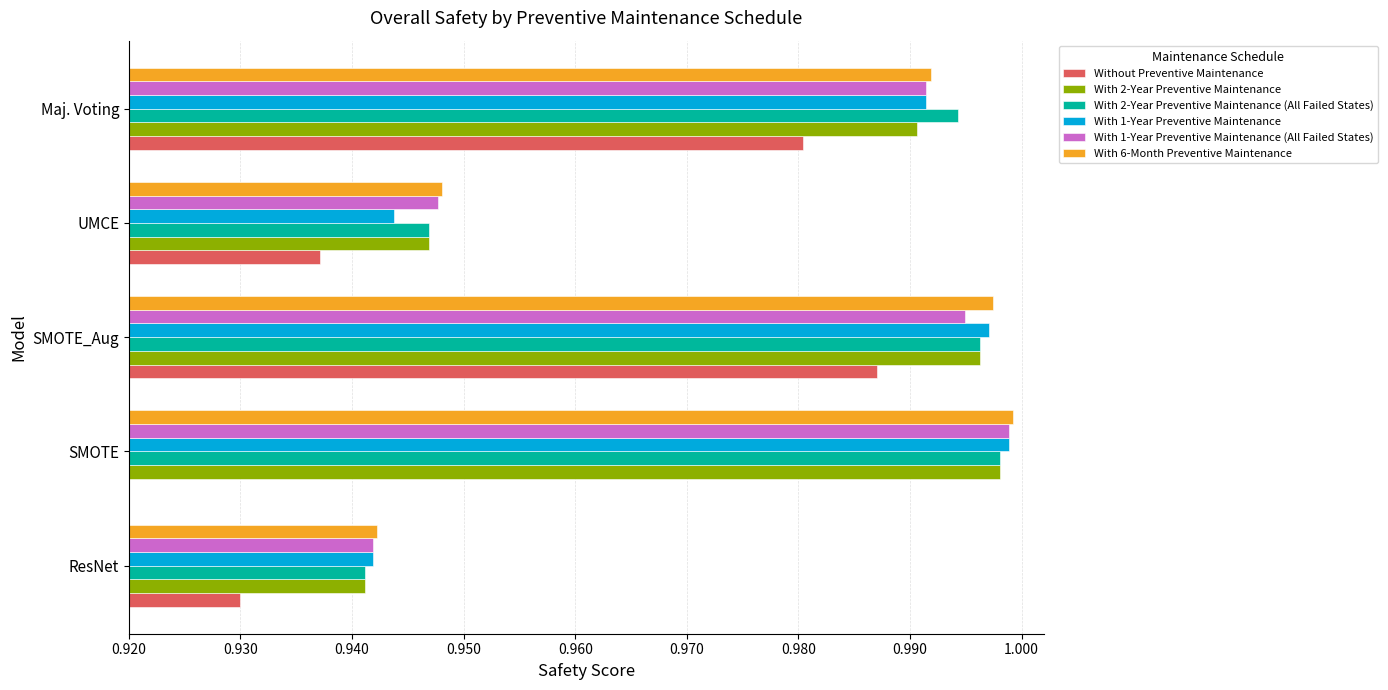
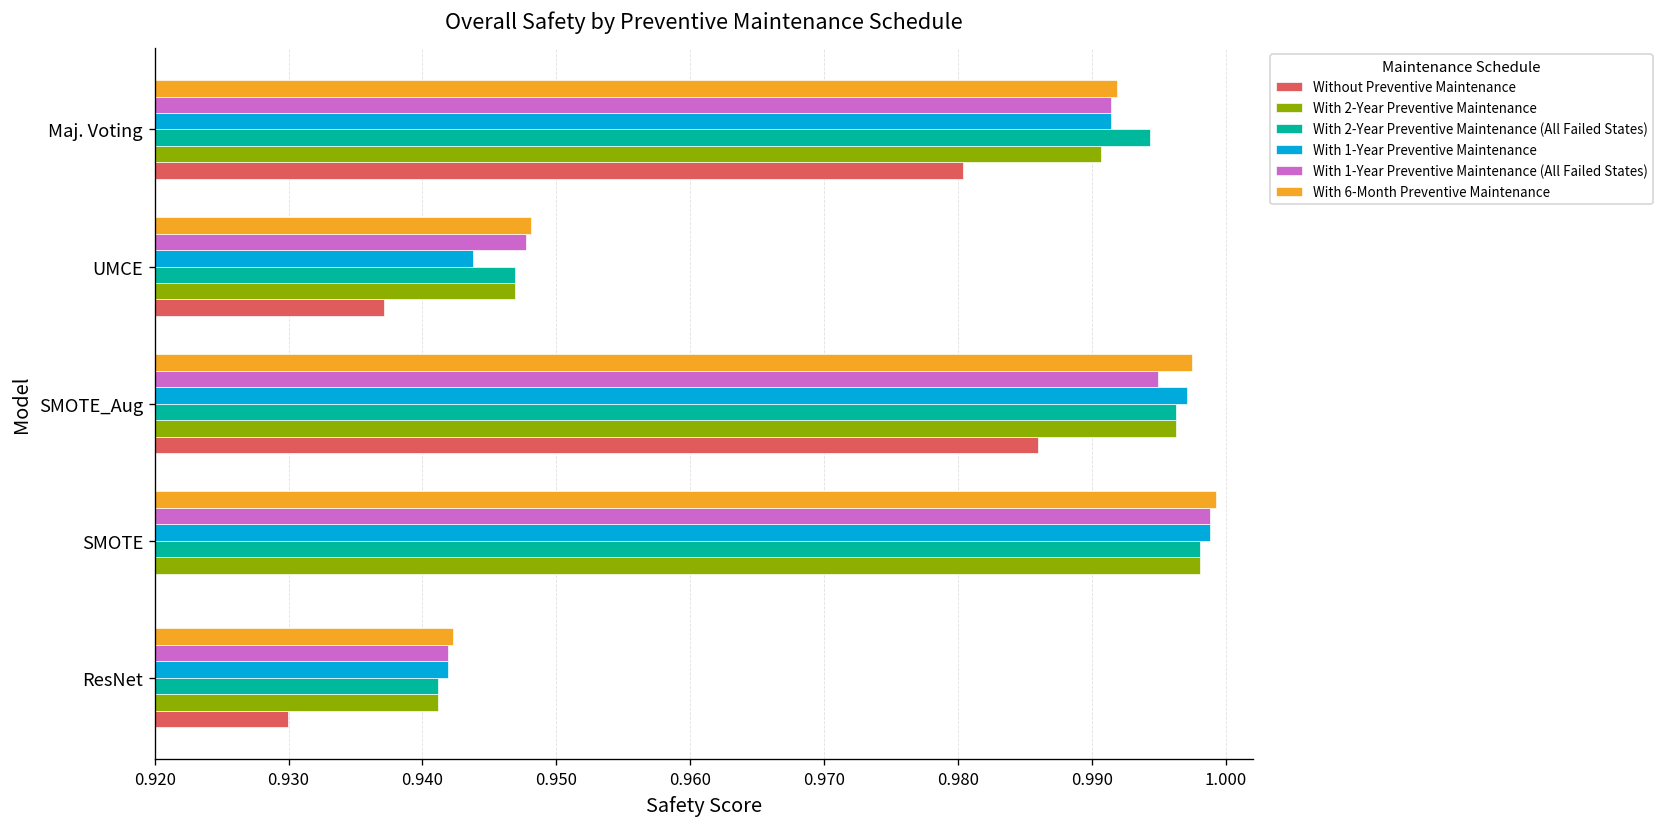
  {
    "Without Preventive Maintenance": {
      "Maj. Voting": 0.9804,
      "UMCE": 0.9371,
-     "SMOTE_Aug": 0.9870,
+     "SMOTE_Aug": 0.9859,
      "ResNet": 0.9300
    },
    "With 2-Year Preventive Maintenance": {
      "Maj. Voting": 0.9907,
      "UMCE": 0.9469,
      "SMOTE_Aug": 0.9963,
      "SMOTE": 0.9980,
      "ResNet": 0.9411
    },
    "With 2-Year Preventive Maintenance (All Failed States)": {
      "Maj. Voting": 0.9943,
      "UMCE": 0.9469,
      "SMOTE_Aug": 0.9963,
      "SMOTE": 0.9980,
      "ResNet": 0.9411
    },
    "With 1-Year Preventive Maintenance": {
      "Maj. Voting": 0.9914,
      "UMCE": 0.9437,
      "SMOTE_Aug": 0.9971,
      "SMOTE": 0.9988,
      "ResNet": 0.9419
    },
    "With 1-Year Preventive Maintenance (All Failed States)": {
      "Maj. Voting": 0.9914,
      "UMCE": 0.9477,
      "SMOTE_Aug": 0.9949,
      "SMOTE": 0.9988,
      "ResNet": 0.9419
    },
    "With 6-Month Preventive Maintenance": {
      "Maj. Voting": 0.9918,
      "UMCE": 0.9481,
      "SMOTE_Aug": 0.9975,
      "SMOTE": 0.9992,
      "ResNet": 0.9423
    }
  }
